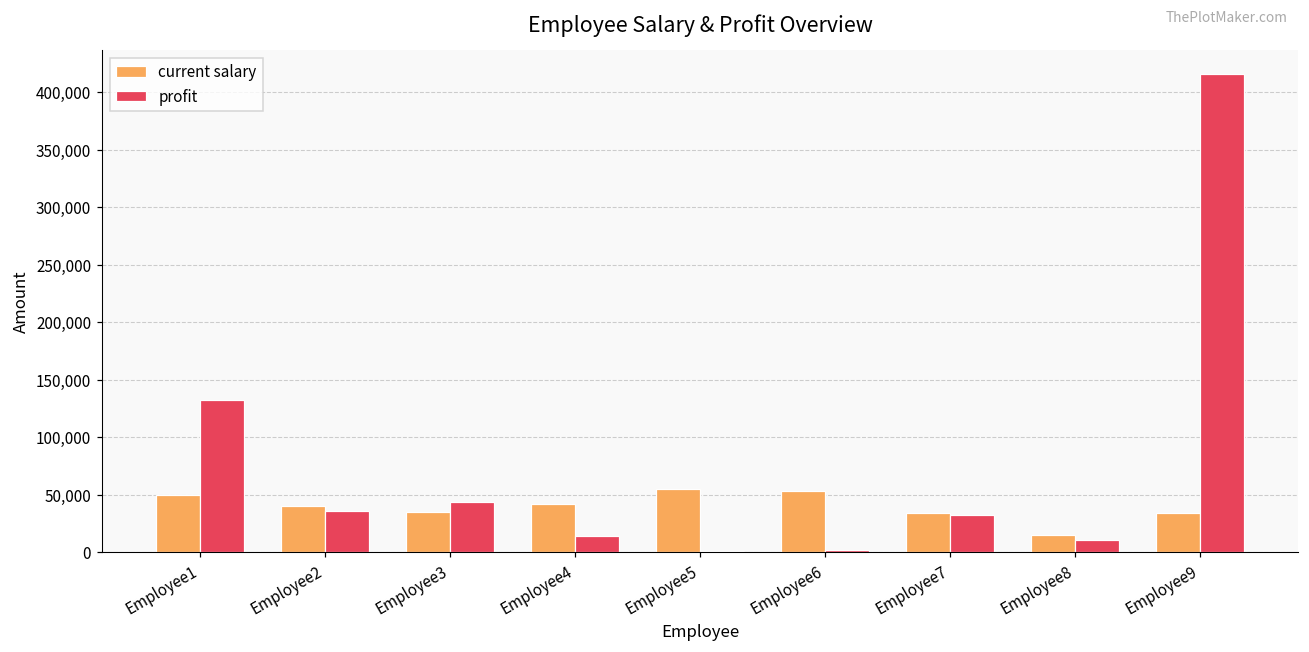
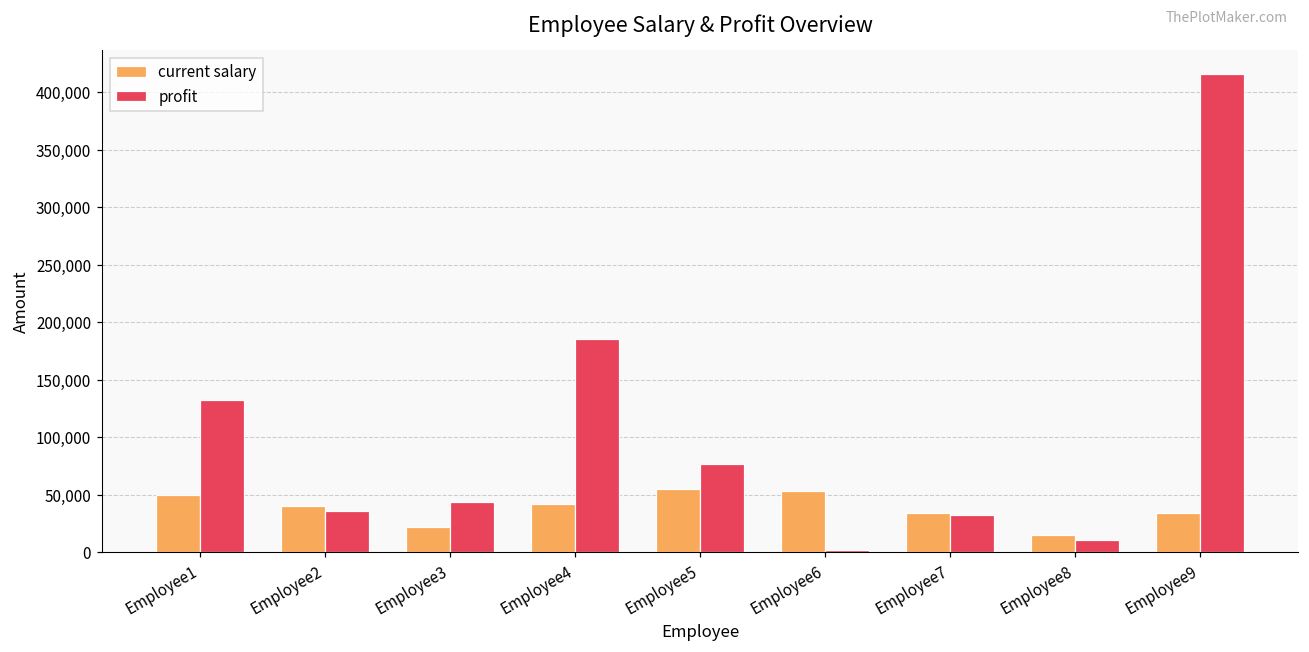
  {
    "current salary": {
      "Employee1": "50,000",
      "Employee2": "40,000",
-     "Employee3": "35,000",
+     "Employee3": "22,000",
      "Employee4": "42,000",
      "Employee5": "55,000",
      "Employee6": "54,000",
      "Employee7": "35,000",
      "Employee8": "15,000",
      "Employee9": "34,000"
    },
    "profit": {
      "Employee1": "132,000",
      "Employee2": "36,000",
      "Employee3": "44,000",
-     "Employee4": "14,000",
-     "Employee5": "1,000",
+     "Employee4": "185,000",
+     "Employee5": "76,000",
      "Employee7": "32,000",
      "Employee8": "10,000",
      "Employee9": "416,000"
    }
  }
